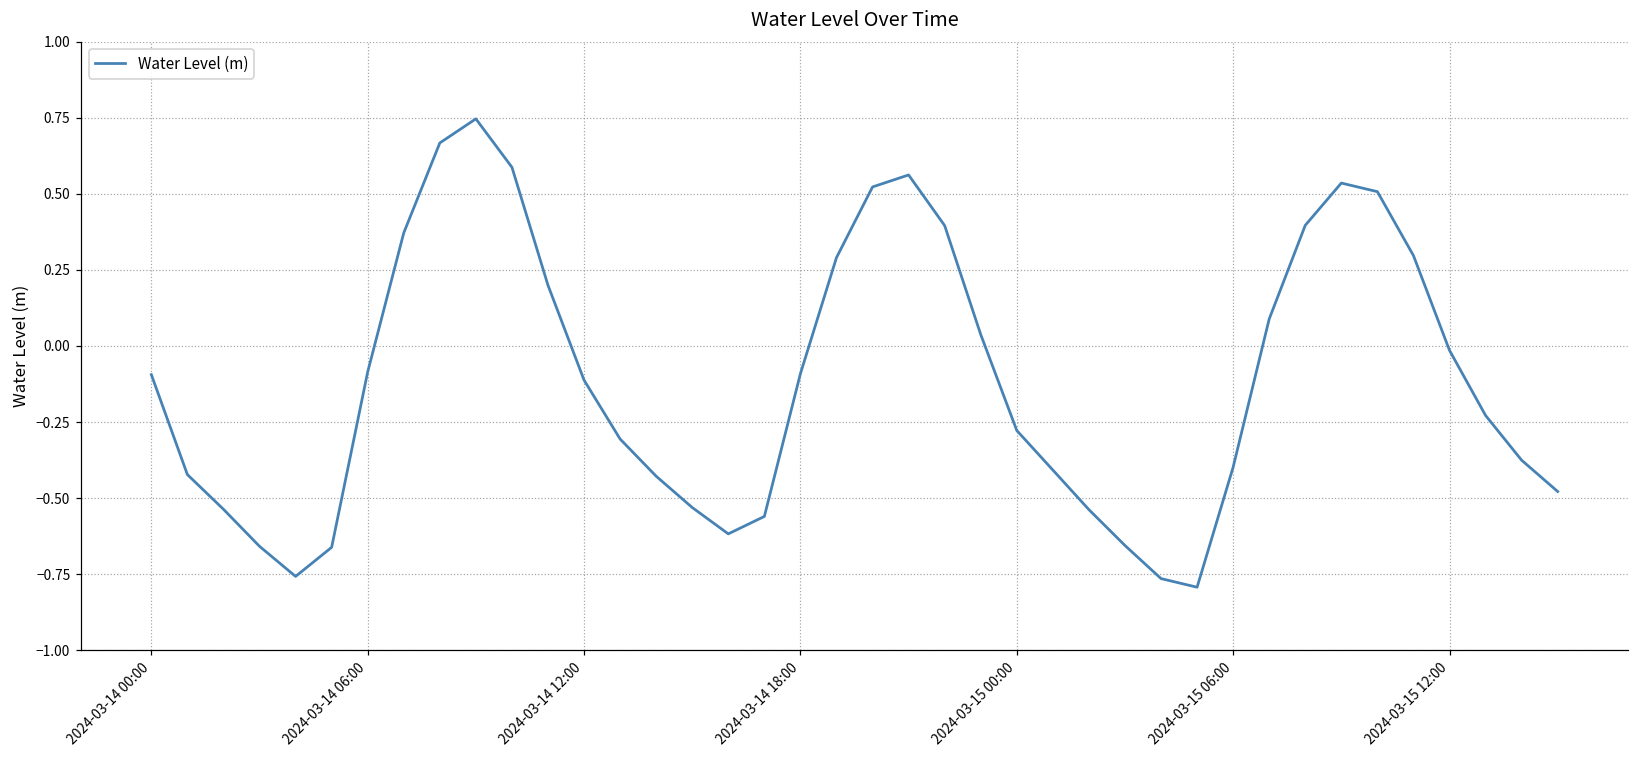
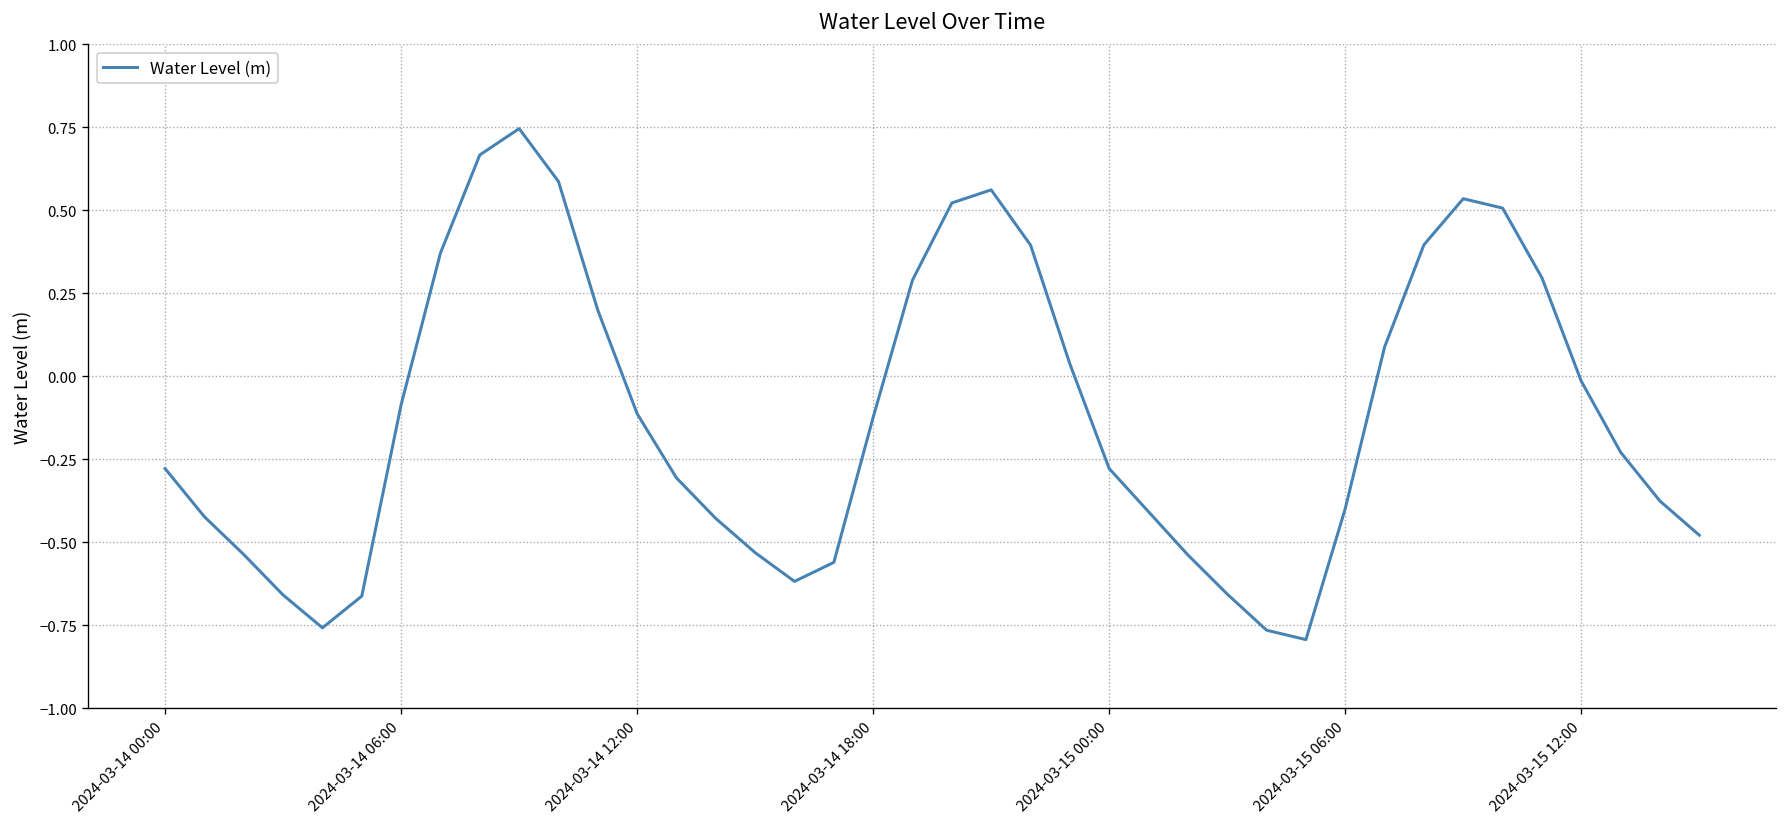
  {
-   "2024-03-14 00:00": -0.09,
+   "2024-03-14 00:00": -0.28,
    "2024-03-14 06:00": -0.09,
    "2024-03-14 12:00": -0.11,
-   "2024-03-14 18:00": -0.09,
+   "2024-03-14 18:00": -0.12,
    "2024-03-15 00:00": -0.28,
    "2024-03-15 06:00": -0.40,
    "2024-03-15 12:00": -0.01
  }
